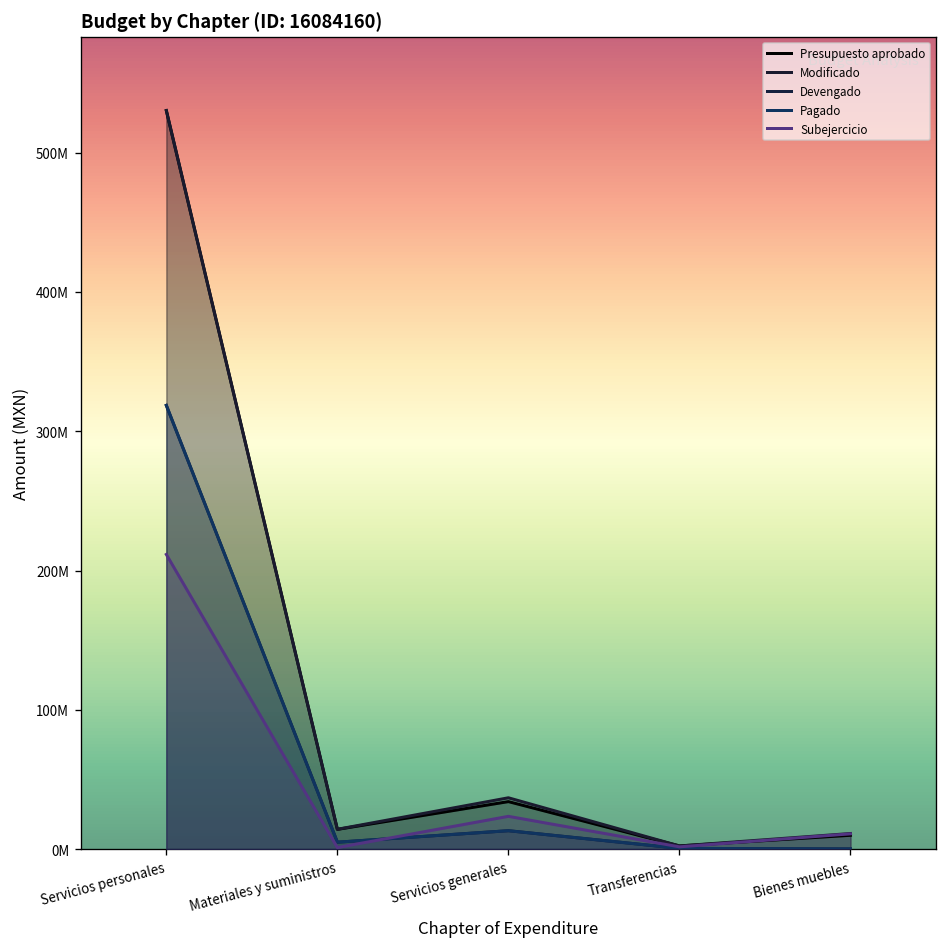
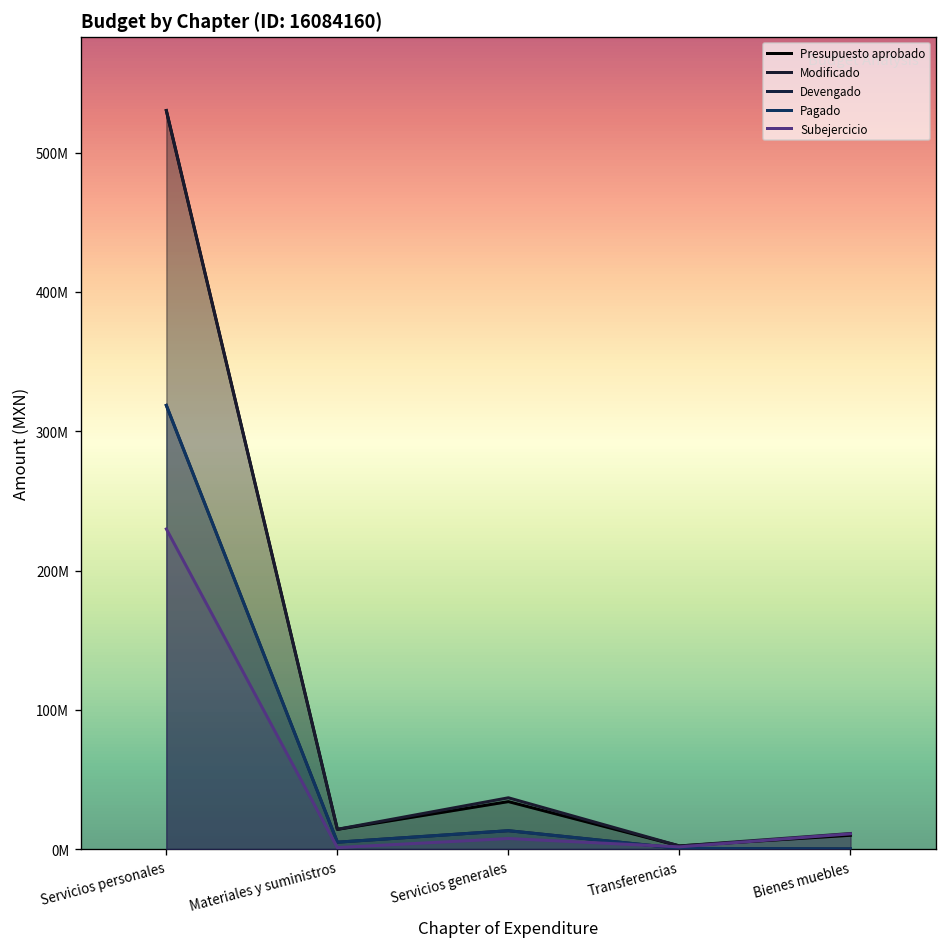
  {
    "Subejercicio": {
-     "Servicios personales": 212000000,
+     "Servicios personales": 230000000,
      "Materiales y suministros": 1000000,
-     "Servicios generales": 24000000
+     "Servicios generales": 8000000
    }
  }
